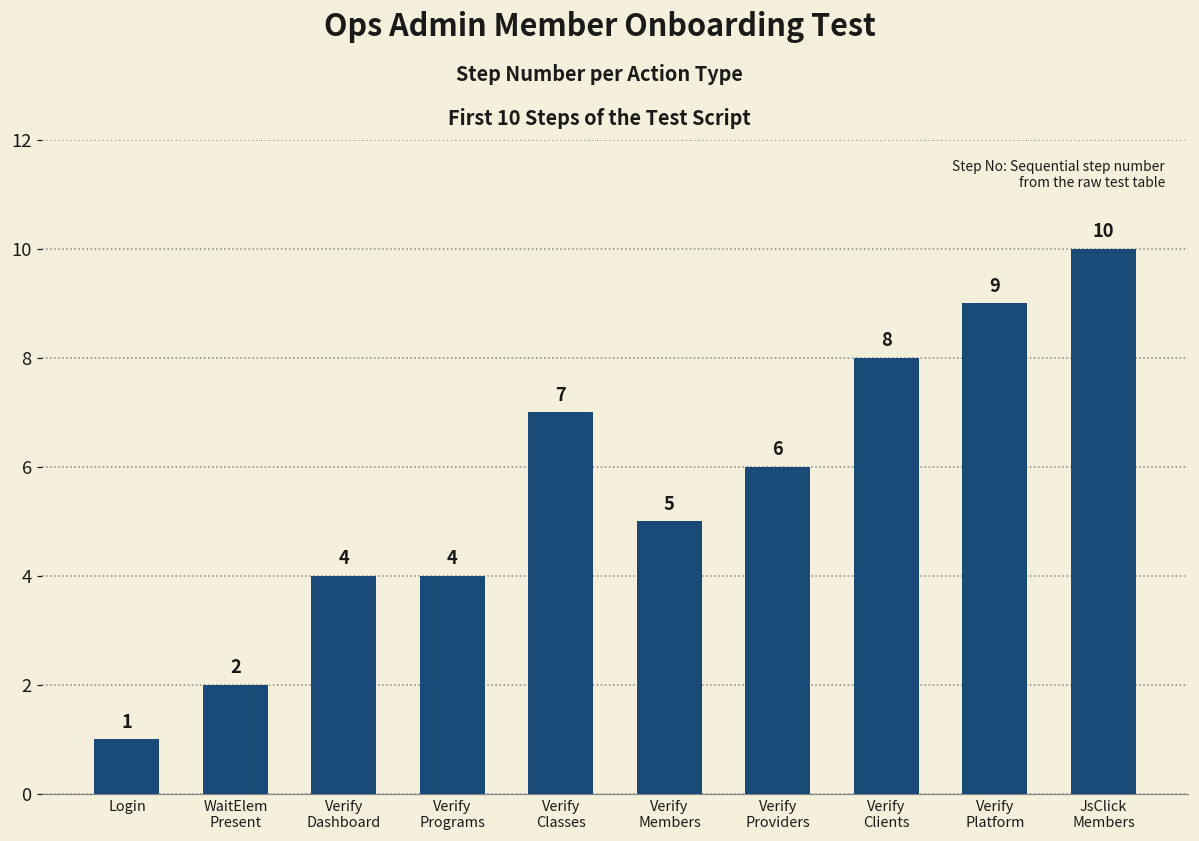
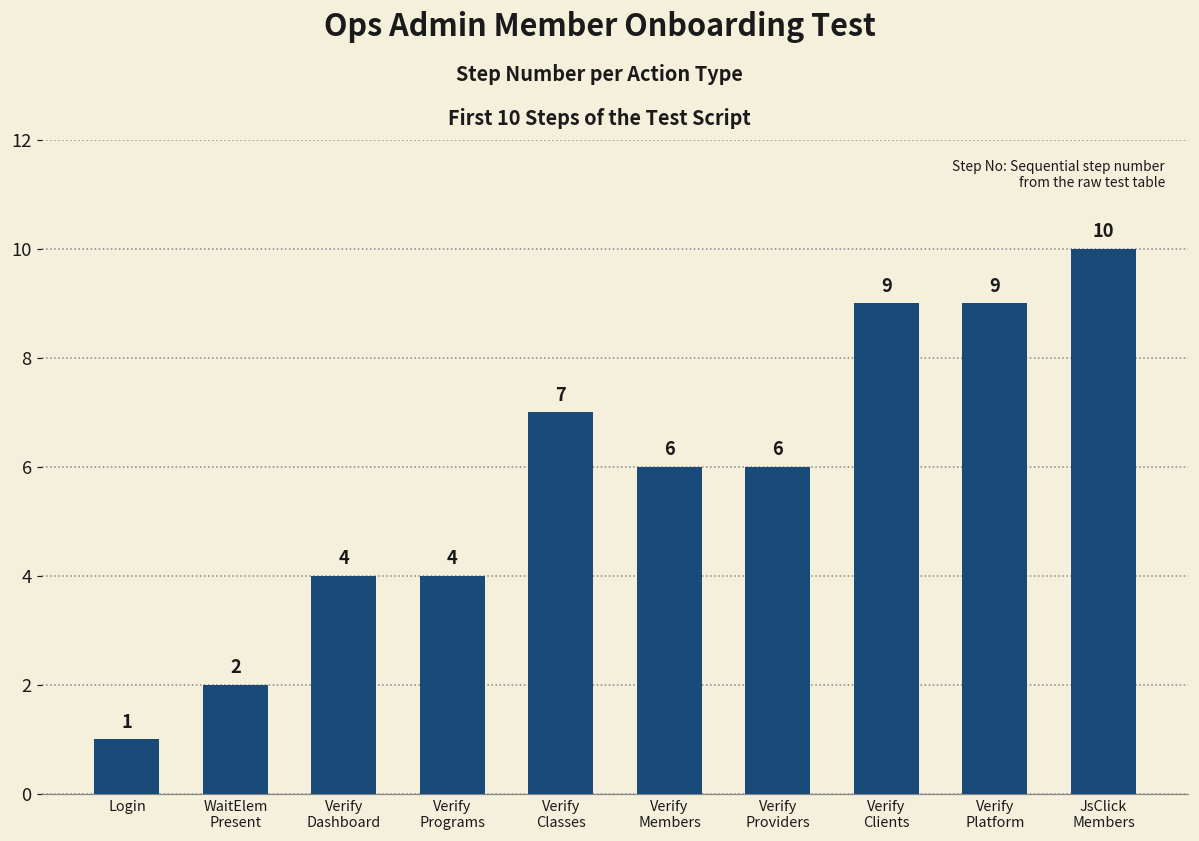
  {
    "Login": 1,
    "WaitElem Present": 2,
    "Verify Dashboard": 4,
    "Verify Programs": 4,
    "Verify Classes": 7,
-   "Verify Members": 5,
+   "Verify Members": 6,
    "Verify Providers": 6,
-   "Verify Clients": 8,
+   "Verify Clients": 9,
    "Verify Platform": 9,
    "JsClick Members": 10
  }
